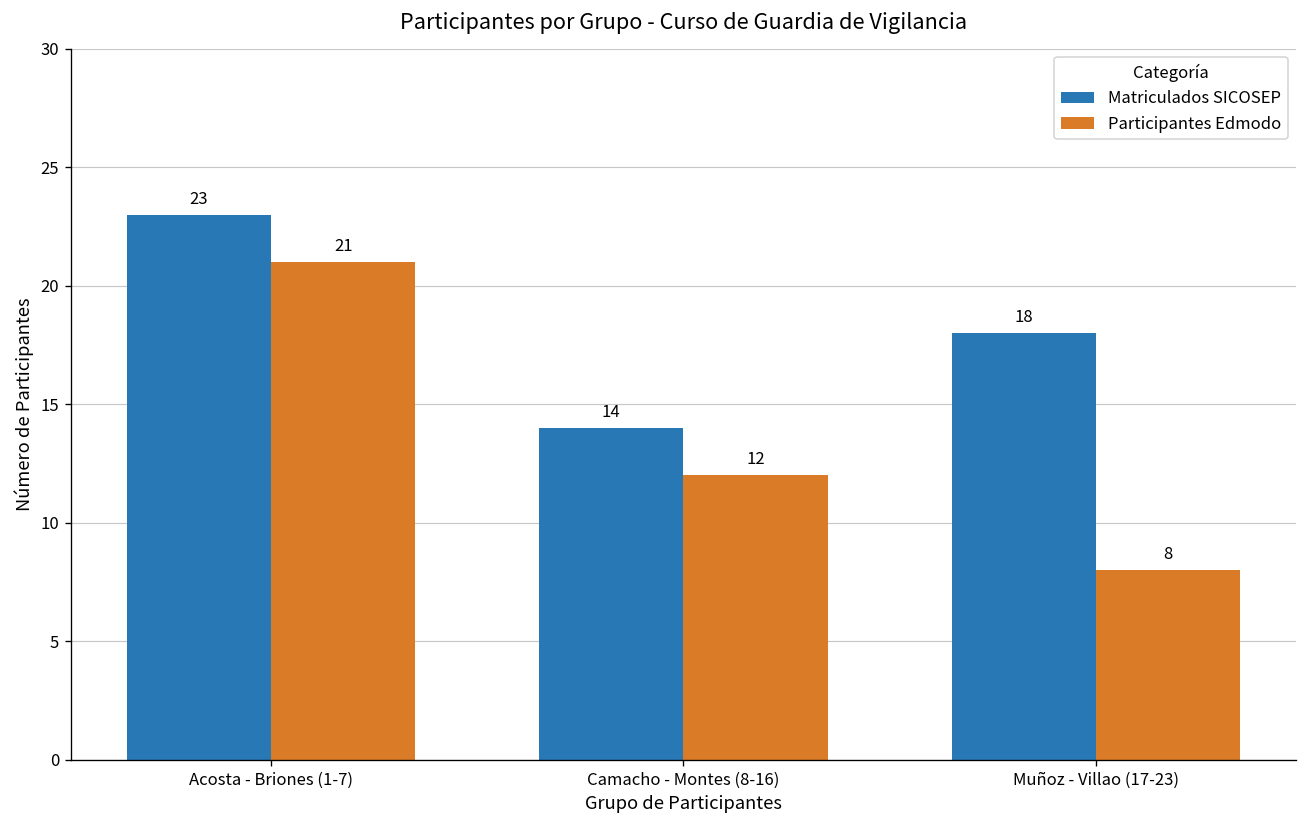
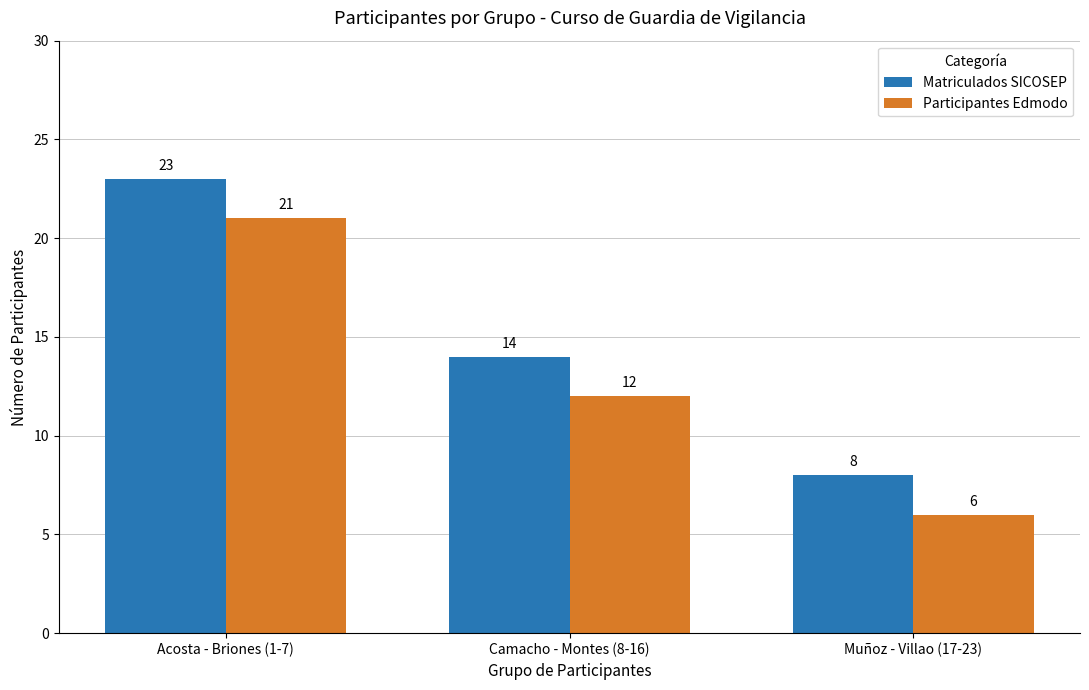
  {
    "Matriculados SICOSEP": {
      "Acosta - Briones (1-7)": 23,
      "Camacho - Montes (8-16)": 14,
-     "Muñoz - Villao (17-23)": 18
+     "Muñoz - Villao (17-23)": 8
    },
    "Participantes Edmodo": {
      "Acosta - Briones (1-7)": 21,
      "Camacho - Montes (8-16)": 12,
-     "Muñoz - Villao (17-23)": 8
+     "Muñoz - Villao (17-23)": 6
    }
  }
